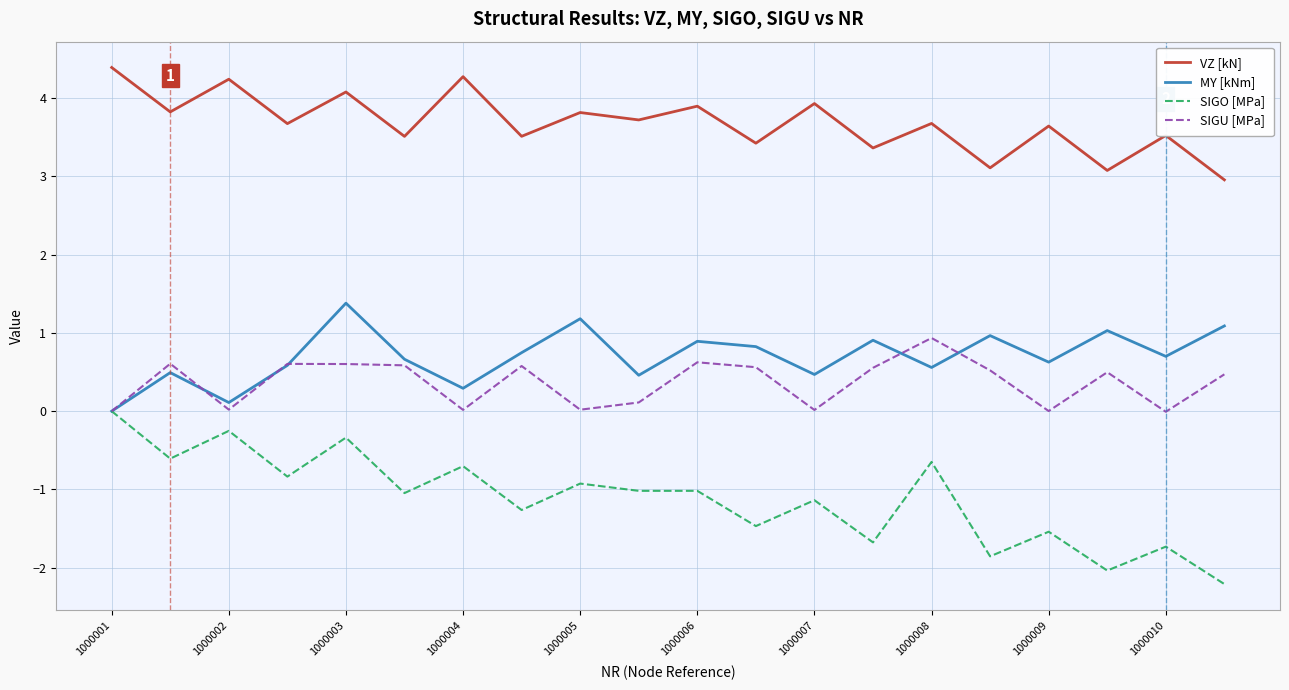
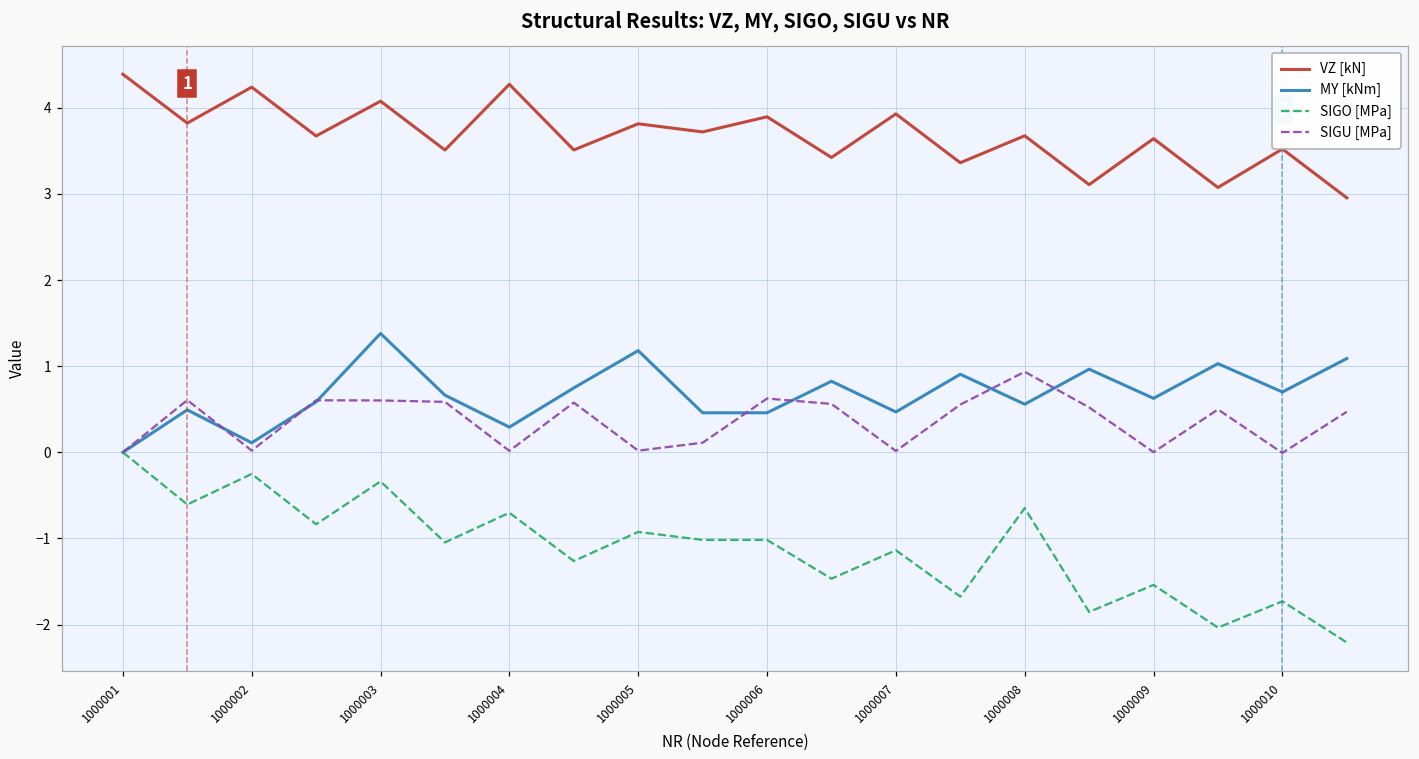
  {
    "VZ [kN]": {
      "1000001": 4.4,
      "1000002": 4.2,
      "1000003": 4.1,
      "1000004": 4.3,
      "1000005": 3.8,
      "1000006": 3.9,
      "1000007": 3.9,
      "1000008": 3.7,
      "1000009": 3.6
    },
    "MY [kNm]": {
      "1000002": 0.1,
      "1000003": 1.4,
      "1000004": 0.3,
      "1000005": 1.2,
-     "1000006": 0.9,
+     "1000006": 0.5,
      "1000007": 0.5,
      "1000008": 0.6,
      "1000009": 0.6,
      "1000010": 0.7
    },
    "SIGO [MPa]": {
      "1000002": -0.3,
      "1000003": -0.3,
      "1000004": -0.7,
      "1000005": -0.9,
      "1000006": -1.0,
      "1000007": -1.1,
      "1000008": -0.6,
      "1000009": -1.5,
      "1000010": -1.7
    },
    "SIGU [MPa]": {
      "1000002": 0.0,
      "1000003": 0.6,
      "1000004": 0.0,
      "1000005": 0.0,
      "1000006": 0.6,
      "1000007": 0.0,
      "1000008": 0.9,
      "1000009": 0.0,
      "1000010": 0.0
    }
  }
